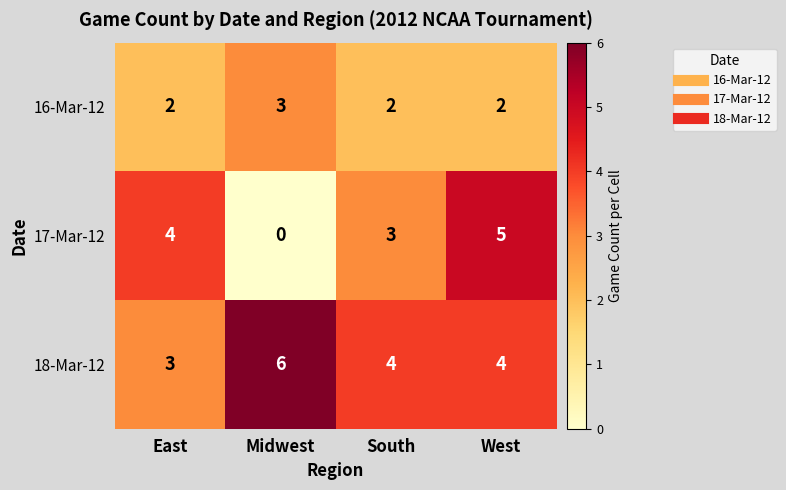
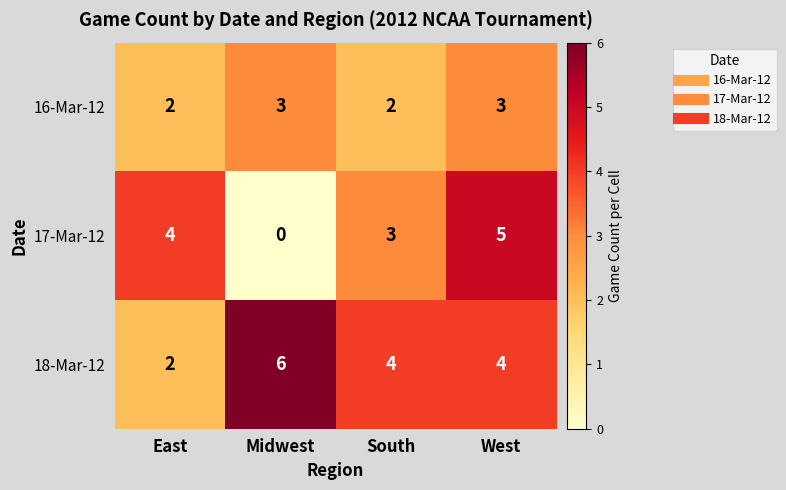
  {
    "16-Mar-12": {
      "East": 2,
      "Midwest": 3,
      "South": 2,
-     "West": 2
+     "West": 3
    },
    "17-Mar-12": {
      "East": 4,
      "Midwest": 0,
      "South": 3,
      "West": 5
    },
    "18-Mar-12": {
-     "East": 3,
+     "East": 2,
      "Midwest": 6,
      "South": 4,
      "West": 4
    }
  }
